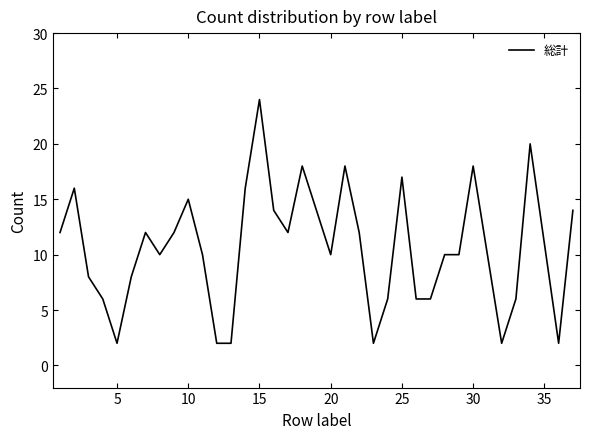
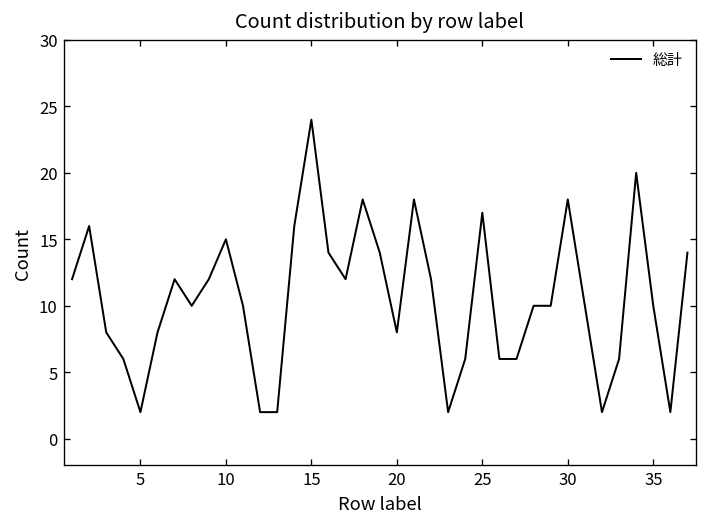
  {
    "5": 2,
    "10": 15,
    "15": 24,
-   "20": 10,
+   "20": 8,
    "25": 17,
    "30": 18,
-   "35": 11
+   "35": 10
  }
